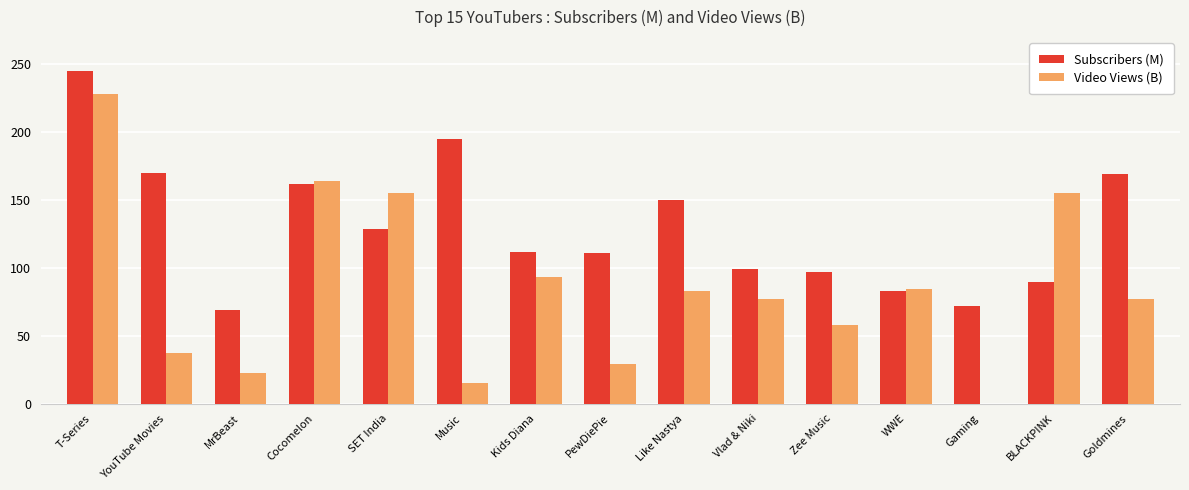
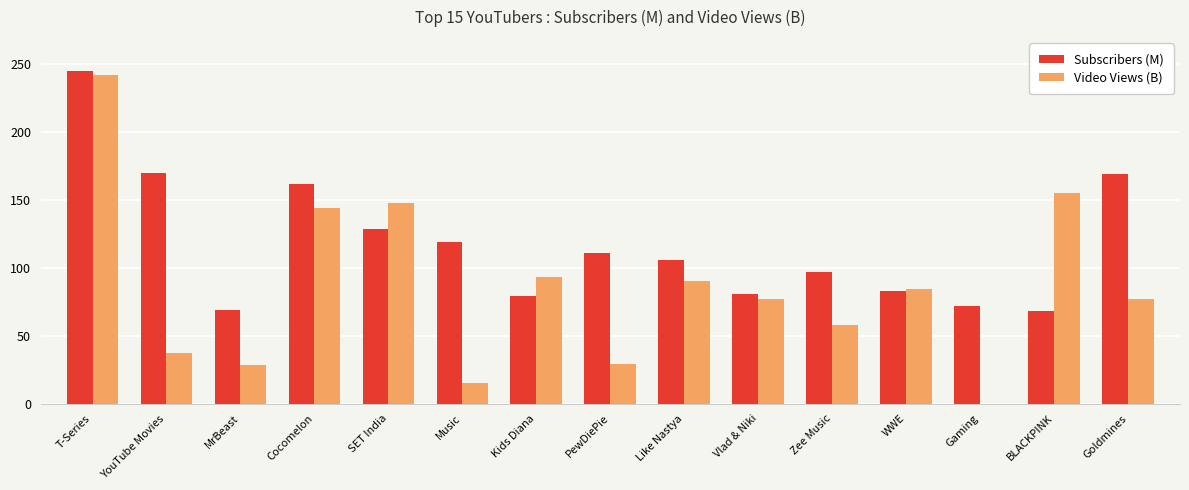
  {
    "Subscribers (M)": {
      "T-Series": 245,
      "YouTube Movies": 170,
      "MrBeast": 69,
      "Cocomelon": 162,
      "SET India": 129,
-     "Music": 195,
-     "Kids Diana": 112,
+     "Music": 119,
+     "Kids Diana": 79,
      "PewDiePie": 111,
-     "Like Nastya": 150,
-     "Vlad & Niki": 99,
+     "Like Nastya": 106,
+     "Vlad & Niki": 81,
      "Zee Music": 97,
      "WWE": 83,
      "Gaming": 72,
-     "BLACKPINK": 90,
+     "BLACKPINK": 69,
      "Goldmines": 169
    },
    "Video Views (B)": {
-     "T-Series": 228,
+     "T-Series": 242,
      "YouTube Movies": 37,
-     "MrBeast": 22,
-     "Cocomelon": 164,
-     "SET India": 155,
+     "MrBeast": 28,
+     "Cocomelon": 144,
+     "SET India": 148,
      "Music": 15,
      "Kids Diana": 93,
      "PewDiePie": 29,
-     "Like Nastya": 83,
+     "Like Nastya": 91,
      "Vlad & Niki": 77,
      "Zee Music": 58,
      "WWE": 85,
      "Gaming": 0,
      "BLACKPINK": 156,
      "Goldmines": 77
    }
  }
